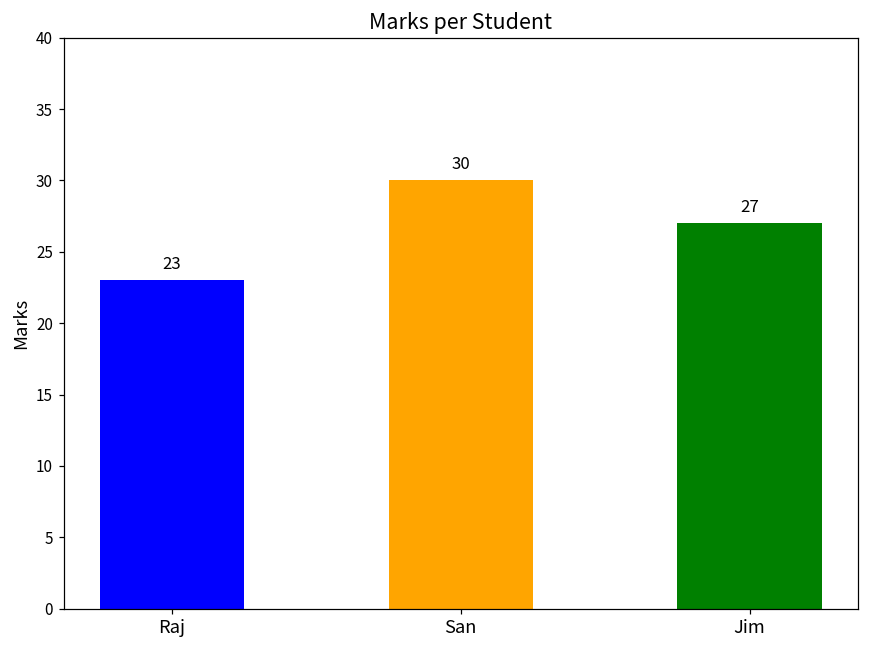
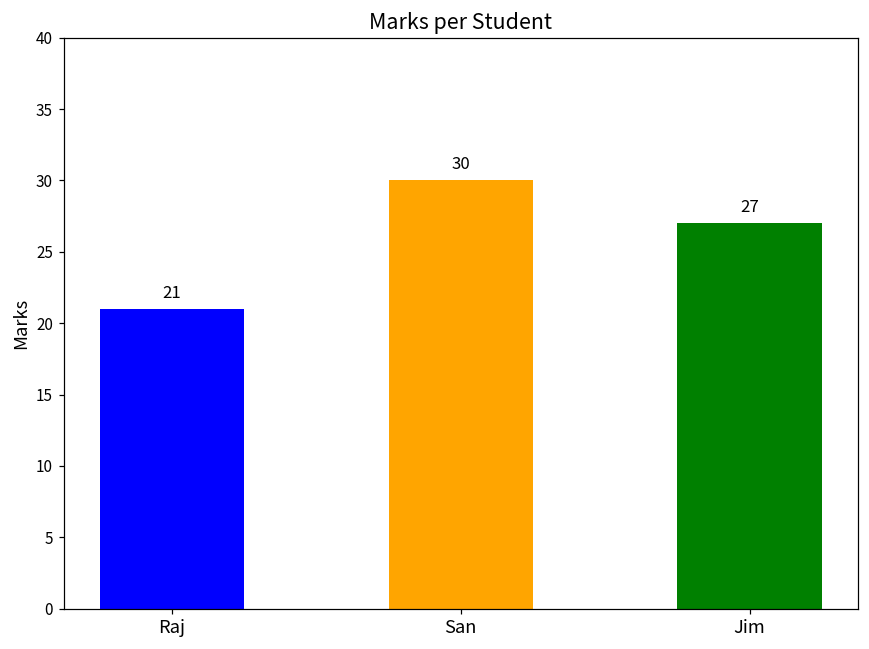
  {
-   "Raj": 23,
+   "Raj": 21,
    "San": 30,
    "Jim": 27
  }
